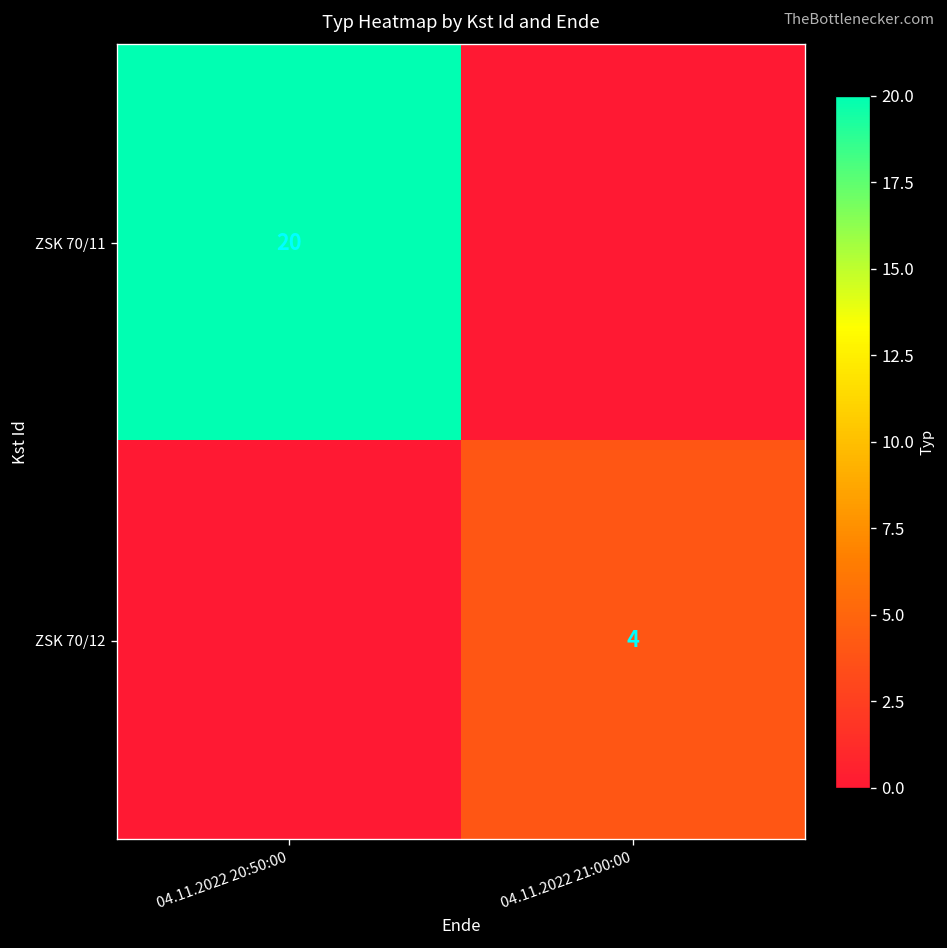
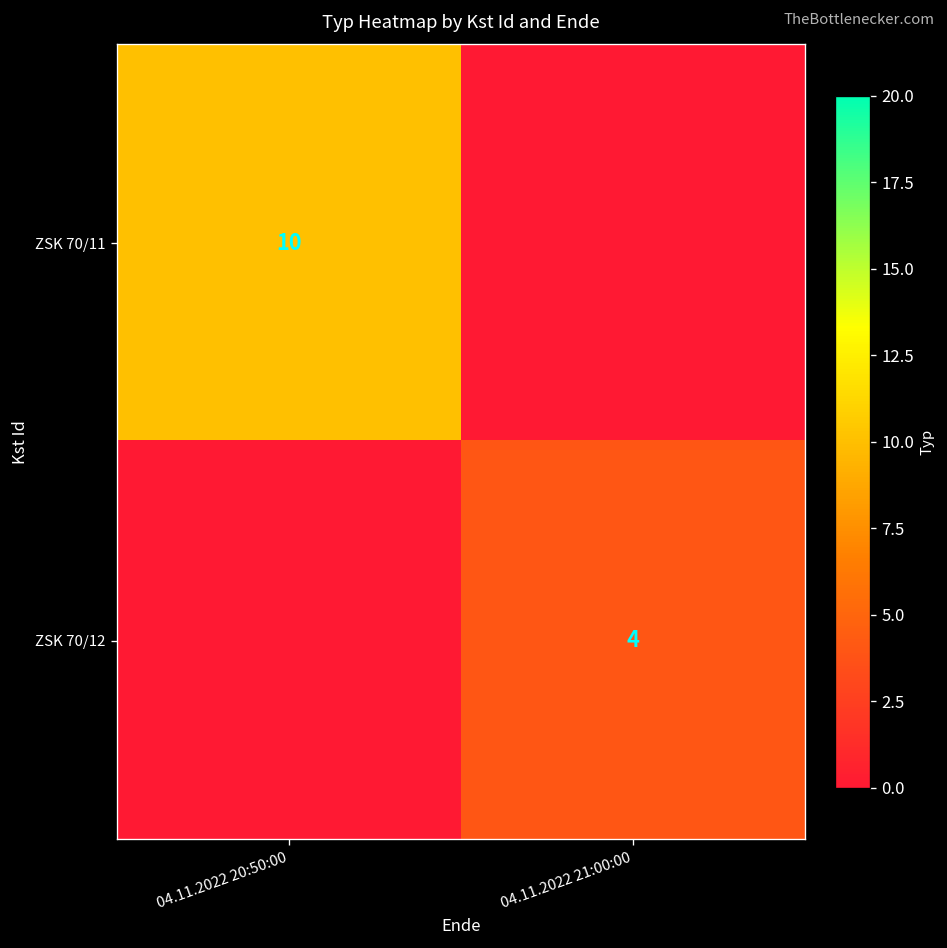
  {
    "ZSK 70/11": {
-     "04.11.2022 20:50:00": 20
+     "04.11.2022 20:50:00": 10
    },
    "ZSK 70/12": {
      "04.11.2022 21:00:00": 4
    }
  }
